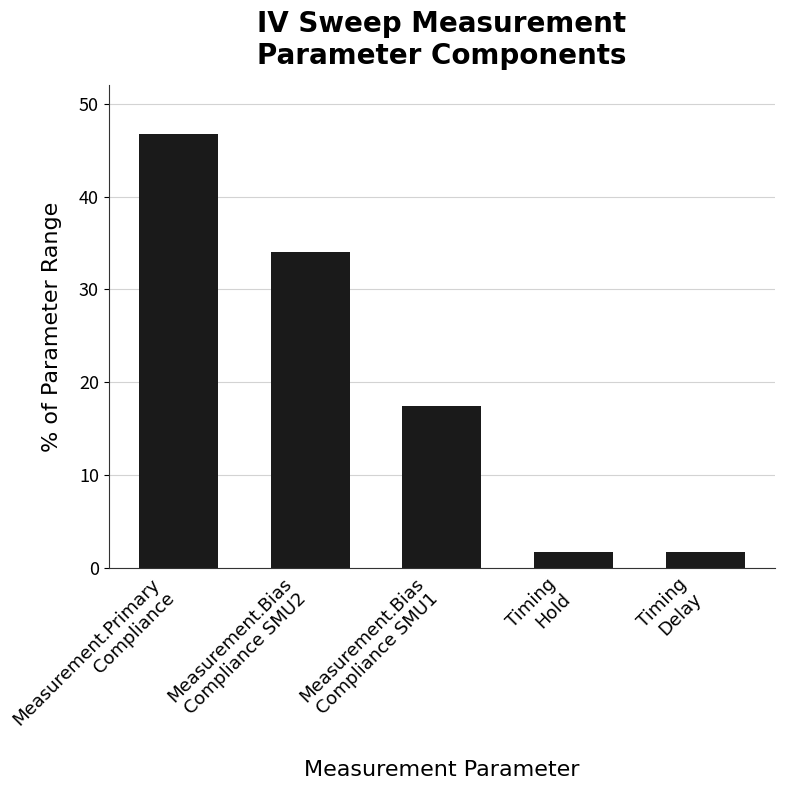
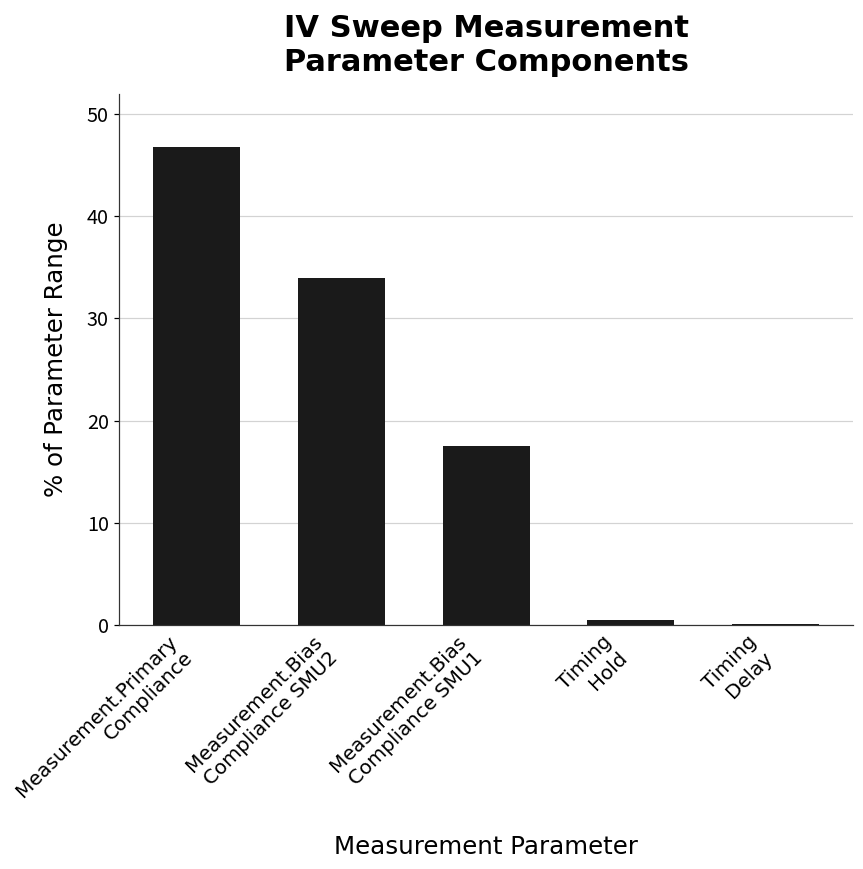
  {
    "Measurement.Primary Compliance": 47,
    "Measurement.Bias Compliance SMU2": 34,
    "Measurement.Bias Compliance SMU1": 18,
-   "Timing Hold": 2,
-   "Timing Delay": 2
+   "Timing Hold": 1,
+   "Timing Delay": 0
  }
